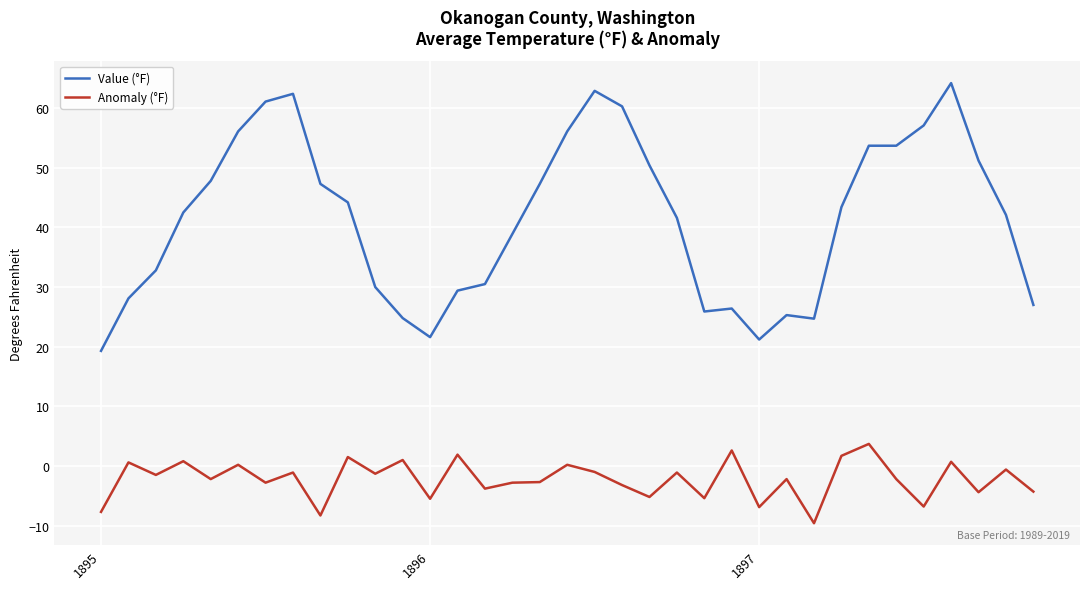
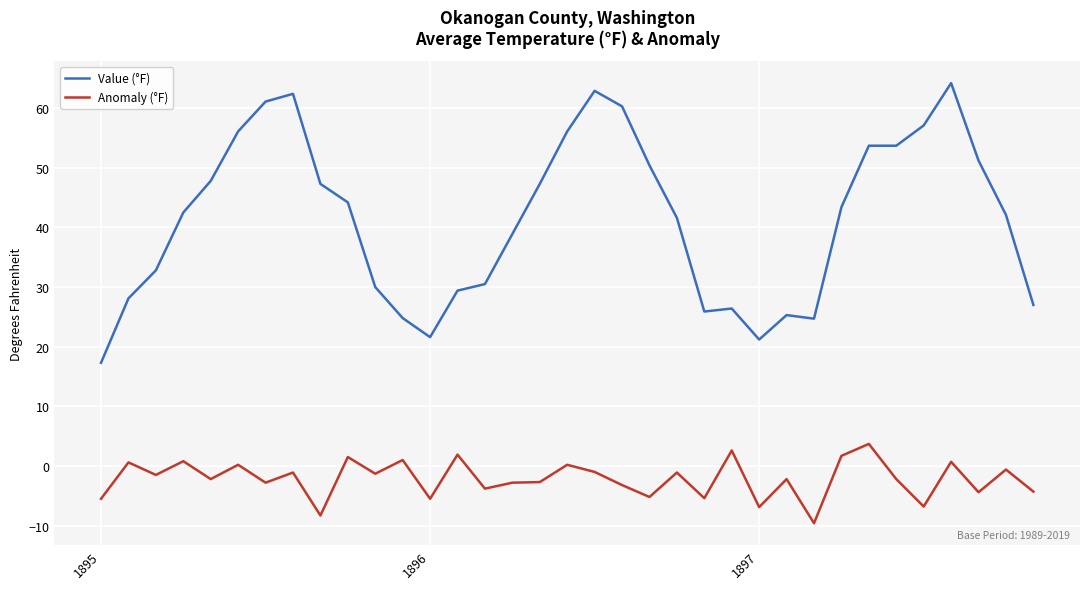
  {
    "Value (°F)": {
-     "1895": 19,
+     "1895": 17,
      "1896": 22,
      "1897": 21
    },
    "Anomaly (°F)": {
-     "1895": -8,
+     "1895": -6,
      "1896": -6,
      "1897": -7
    }
  }
